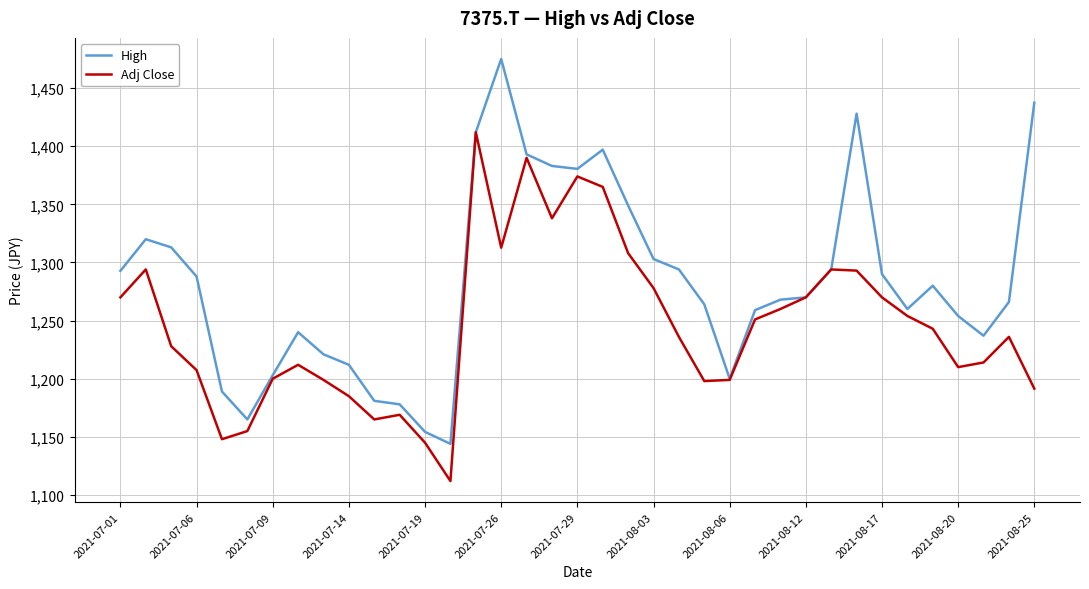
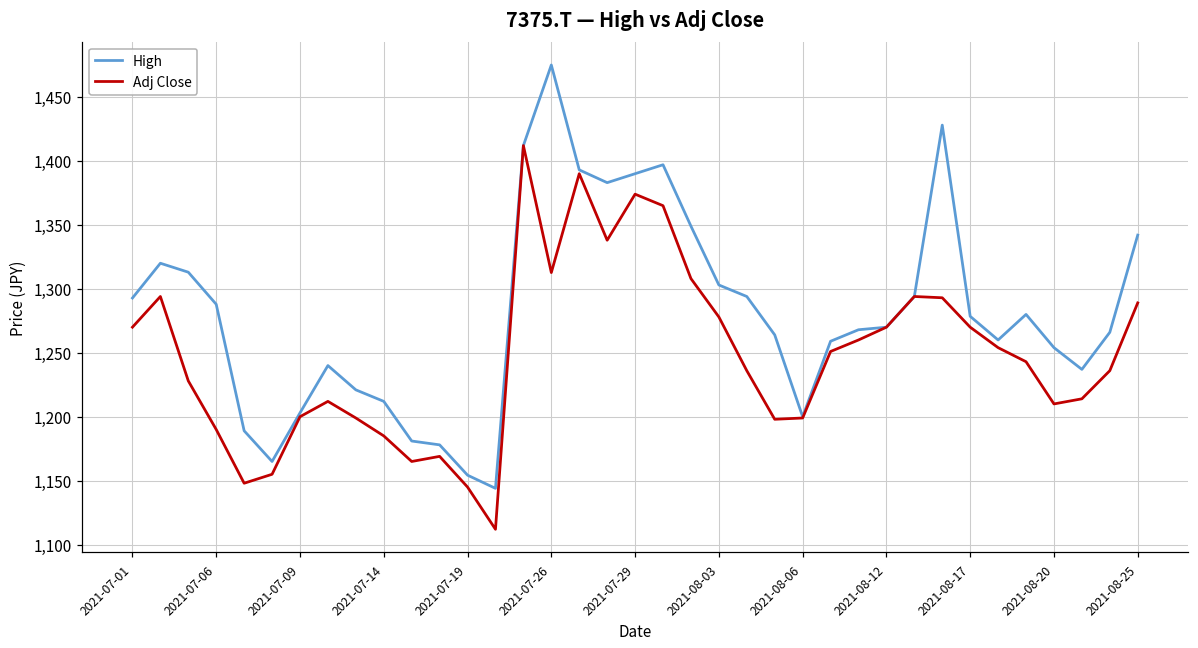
  {
    "High": {
      "2021-07-01": "1,293",
      "2021-07-06": "1,288",
      "2021-07-09": "1,203",
      "2021-07-14": "1,212",
      "2021-07-19": "1,154",
      "2021-07-26": "1,475",
-     "2021-07-29": "1,381",
+     "2021-07-29": "1,390",
      "2021-08-03": "1,303",
-     "2021-08-17": "1,290",
+     "2021-08-17": "1,279",
      "2021-08-20": "1,254",
-     "2021-08-25": "1,437"
+     "2021-08-25": "1,342"
    },
    "Adj Close": {
      "2021-07-01": "1,270",
-     "2021-07-06": "1,207",
+     "2021-07-06": "1,190",
      "2021-07-09": "1,200",
      "2021-07-14": "1,185",
      "2021-07-19": "1,145",
      "2021-07-26": "1,313",
      "2021-07-29": "1,374",
      "2021-08-03": "1,278",
      "2021-08-17": "1,270",
      "2021-08-20": "1,210",
-     "2021-08-25": "1,192"
+     "2021-08-25": "1,289"
    }
  }
